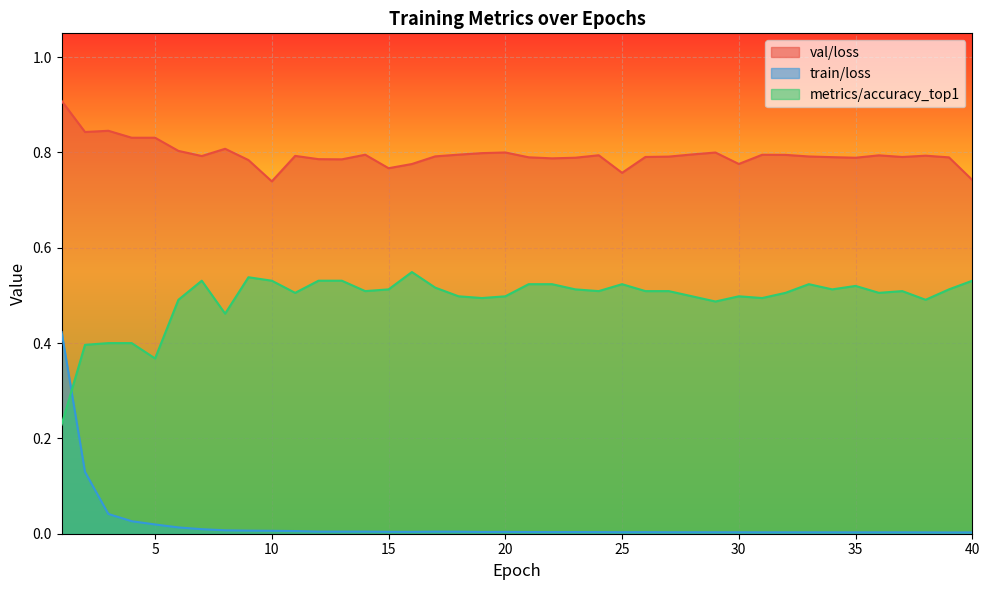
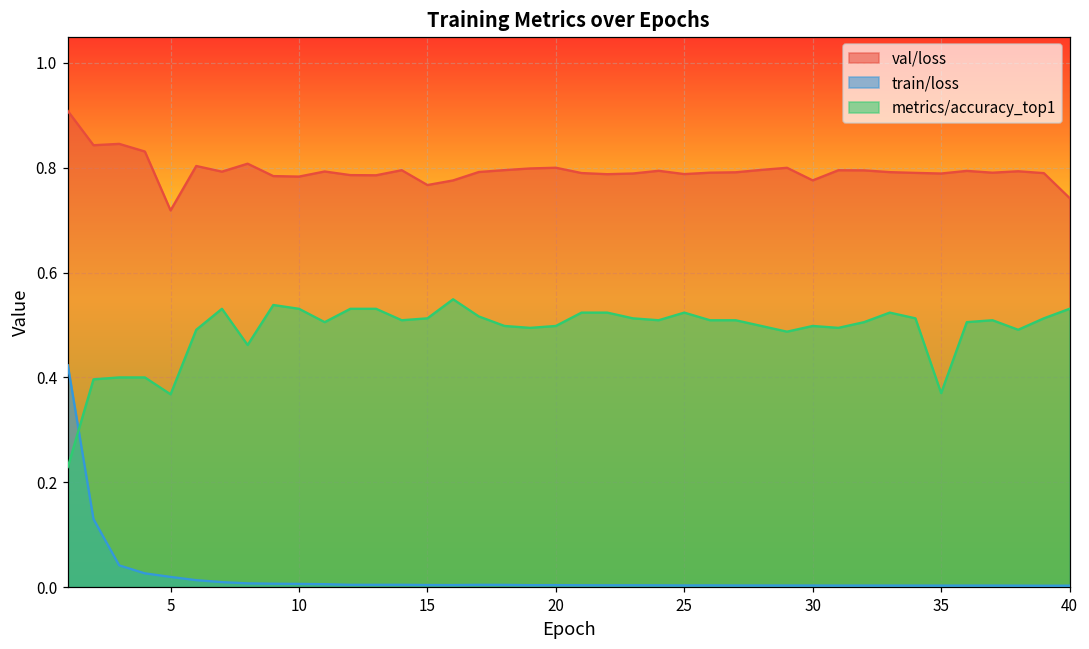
  {
    "val/loss": {
-     "5": 0.83,
-     "10": 0.74,
+     "5": 0.72,
+     "10": 0.78,
      "15": 0.77,
      "20": 0.80,
-     "25": 0.76,
+     "25": 0.79,
      "30": 0.78,
      "35": 0.79,
      "40": 0.74
    },
    "train/loss": {
      "5": 0.02,
      "10": 0.01,
      "15": 0.00,
      "20": 0.00,
      "25": 0.00,
      "30": 0.00,
      "35": 0.00,
      "40": 0.00
    },
    "metrics/accuracy_top1": {
      "5": 0.37,
      "10": 0.53,
      "15": 0.51,
      "20": 0.50,
      "25": 0.52,
      "30": 0.50,
-     "35": 0.52,
+     "35": 0.37,
      "40": 0.53
    }
  }
